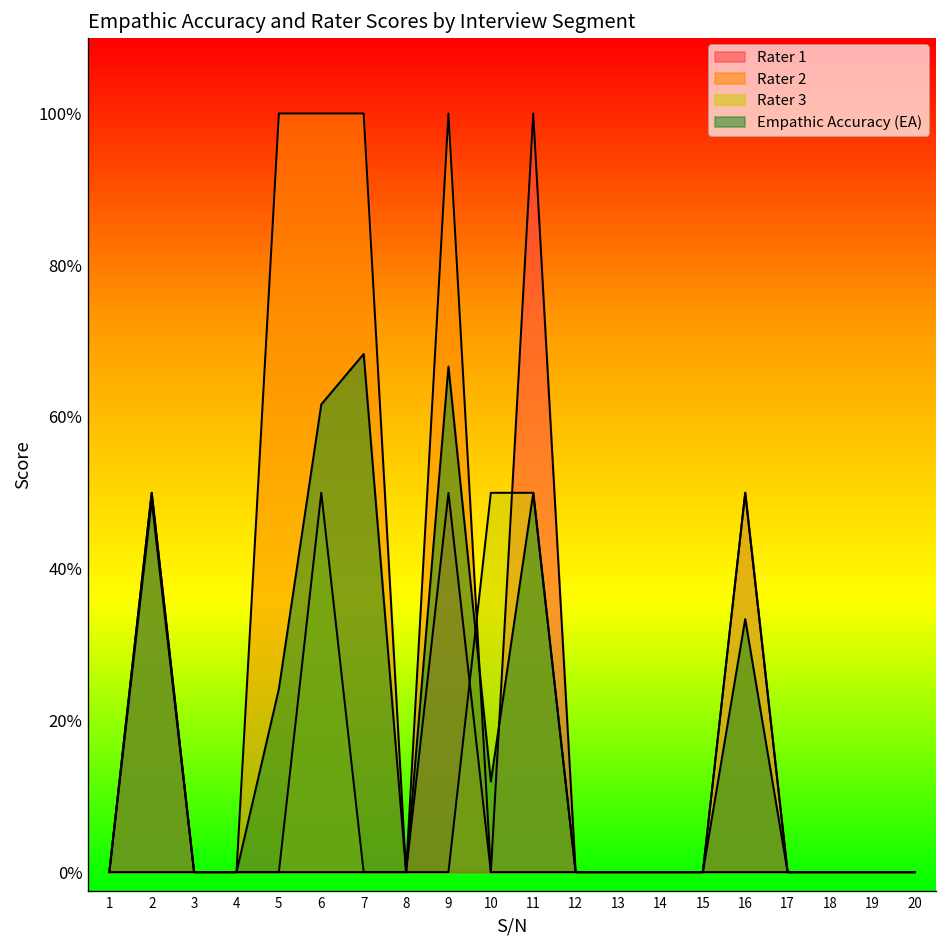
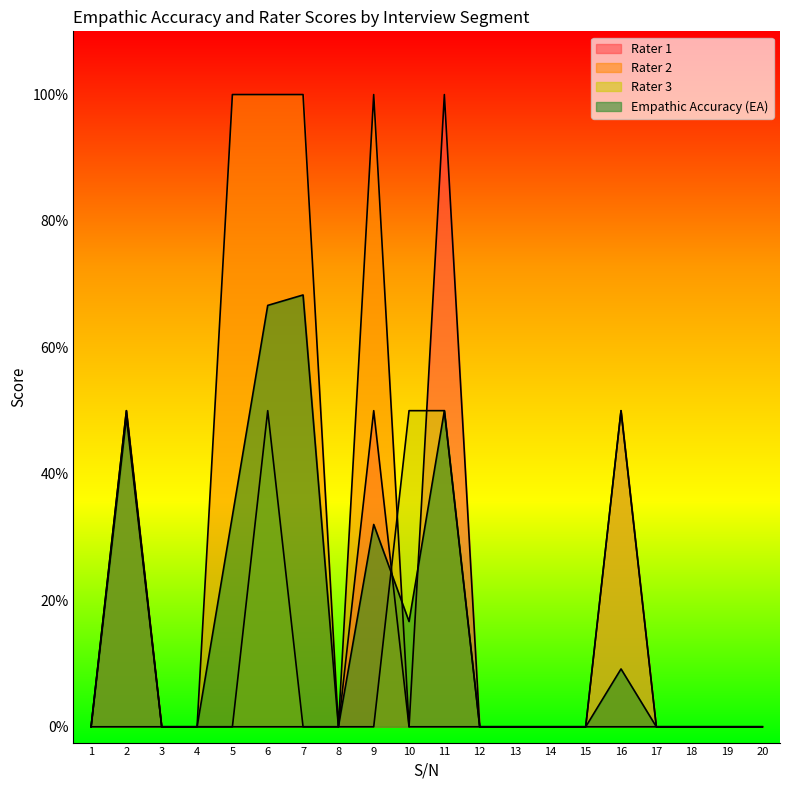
  {
    "Rater 1": {
      "6": "0%",
      "9": "50%",
      "11": "100%"
    },
    "Rater 2": {
      "2": "0%",
      "5": "100%",
      "6": "100%",
      "7": "100%",
      "9": "100%",
      "11": "0%",
      "16": "0%"
    },
    "Rater 3": {
      "6": "50%",
      "9": "0%",
      "10": "50%"
    },
    "Empathic Accuracy (EA)": {
      "2": "49%",
-     "5": "24%",
-     "6": "62%",
+     "5": "33%",
+     "6": "67%",
      "7": "68%",
-     "9": "67%",
-     "10": "12%",
-     "16": "33%"
+     "9": "32%",
+     "10": "17%",
+     "16": "9%"
    }
  }
